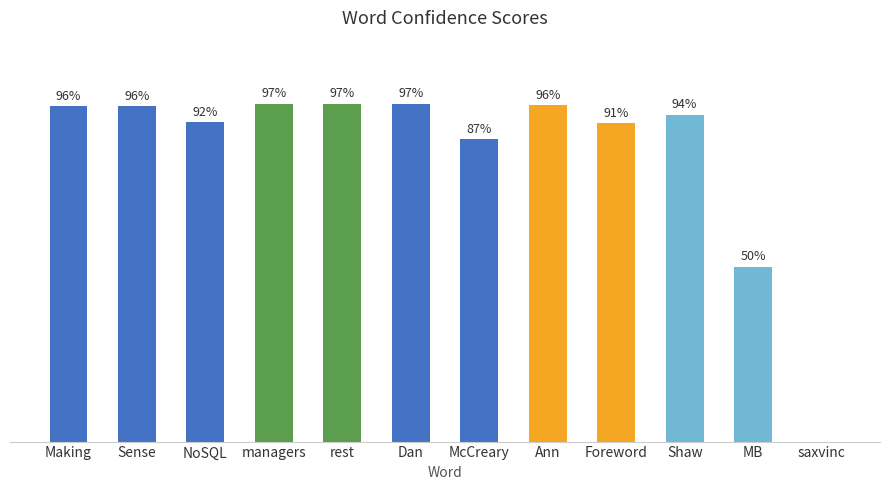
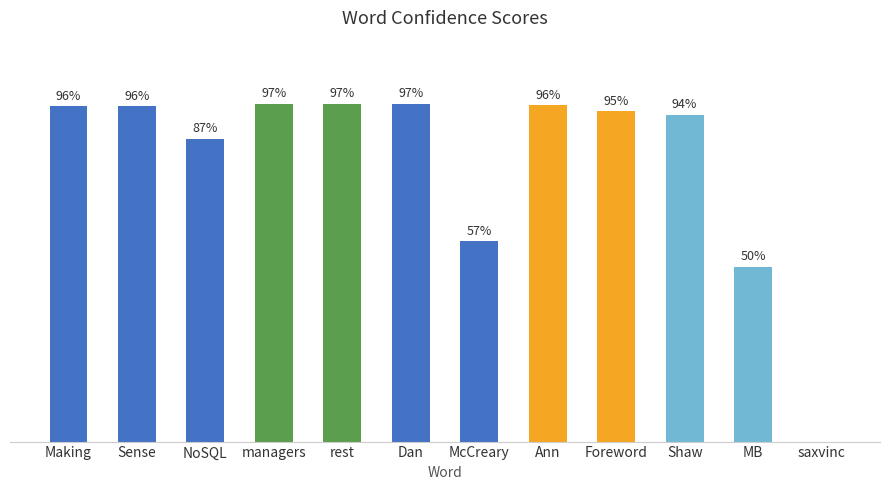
  {
    "Making": "96%",
    "Sense": "96%",
-   "NoSQL": "92%",
+   "NoSQL": "87%",
    "managers": "97%",
    "rest": "97%",
    "Dan": "97%",
-   "McCreary": "87%",
+   "McCreary": "57%",
    "Ann": "96%",
-   "Foreword": "91%",
+   "Foreword": "95%",
    "Shaw": "94%",
    "MB": "50%"
  }
